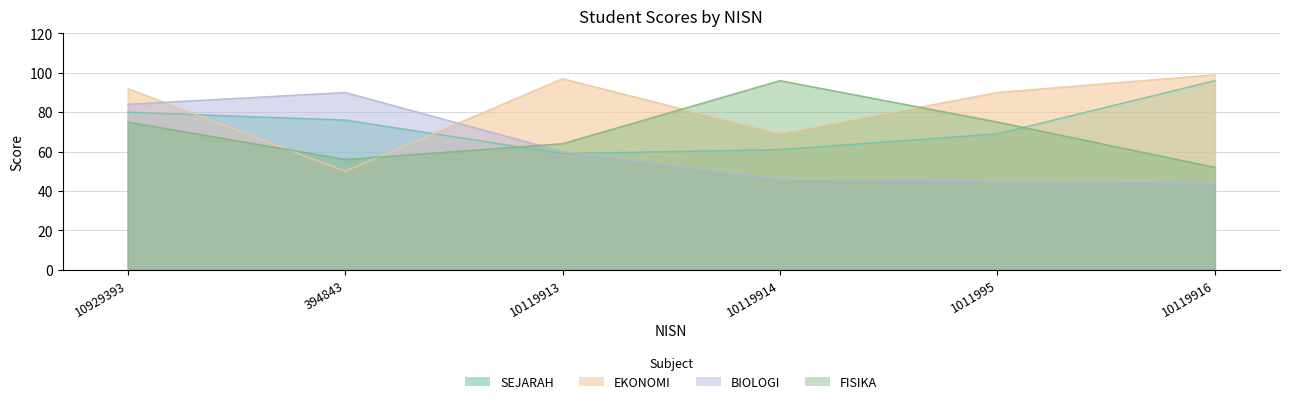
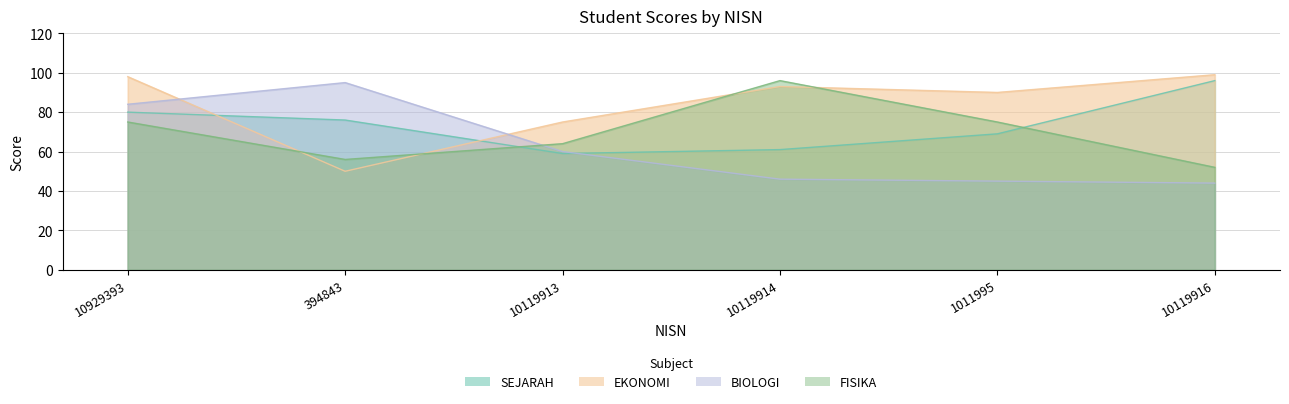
  {
    "EKONOMI": {
-     "10929393": 92,
+     "10929393": 98,
      "394843": 50,
-     "10119913": 97,
-     "10119914": 69,
+     "10119913": 75,
+     "10119914": 93,
      "1011995": 90,
      "10119916": 99
    },
    "BIOLOGI": {
      "10929393": 84,
-     "394843": 90,
+     "394843": 95,
      "10119914": 46,
      "1011995": 45,
      "10119916": 44
    }
  }
